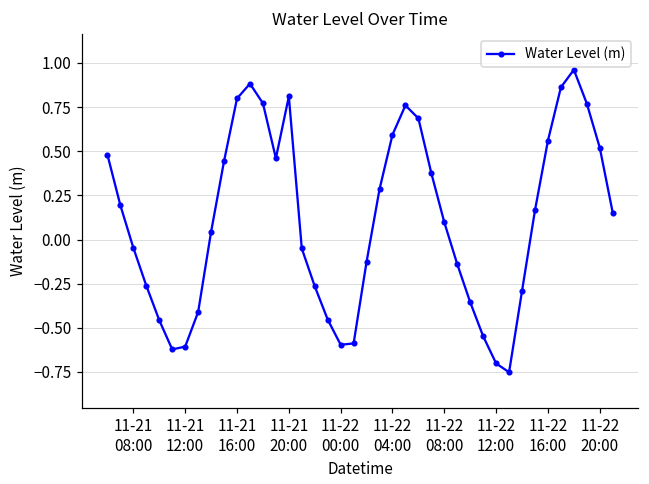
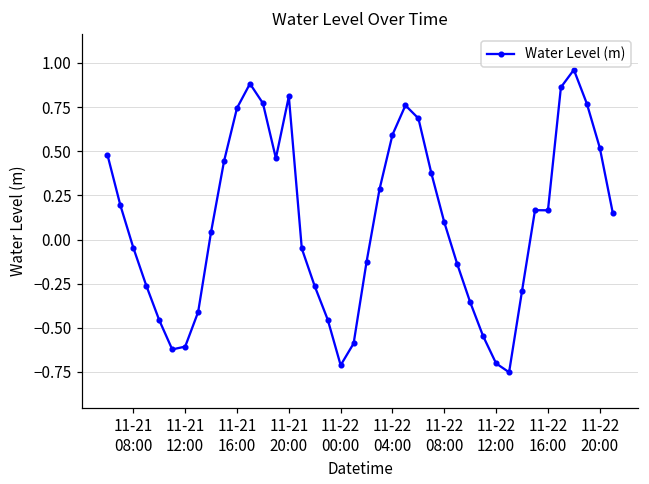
  {
    "11-21 08:00": -0.05,
    "11-21 12:00": -0.61,
-   "11-21 16:00": 0.80,
+   "11-21 16:00": 0.74,
    "11-21 20:00": 0.81,
-   "11-22 00:00": -0.60,
+   "11-22 00:00": -0.71,
    "11-22 04:00": 0.59,
    "11-22 08:00": 0.10,
    "11-22 12:00": -0.70,
-   "11-22 16:00": 0.56,
+   "11-22 16:00": 0.17,
    "11-22 20:00": 0.52
  }
